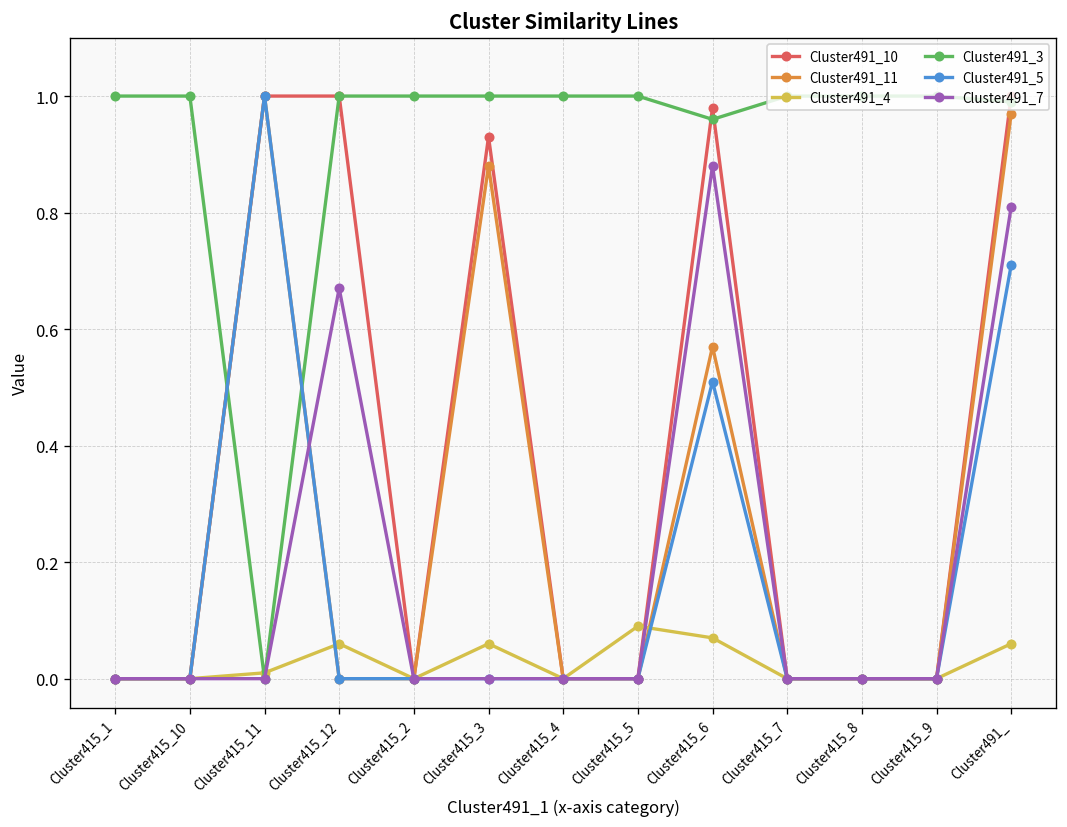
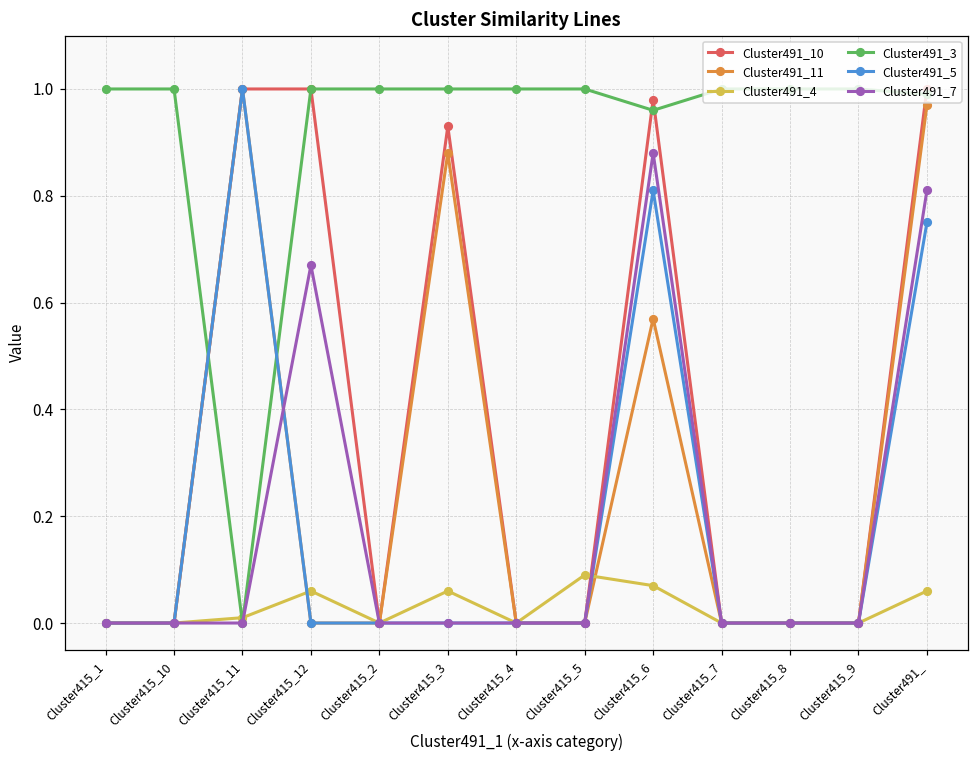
  {
    "Cluster491_3": {
      "Cluster415_1": 1.00,
      "Cluster415_10": 1.00,
      "Cluster415_2": 1.00,
      "Cluster415_3": 1.00,
      "Cluster415_4": 1.00,
      "Cluster415_5": 1.00,
      "Cluster415_6": 0.96
    },
    "Cluster491_5": {
-     "Cluster415_6": 0.51,
-     "Cluster491_": 0.71
+     "Cluster415_6": 0.81,
+     "Cluster491_": 0.75
    },
    "Cluster491_7": {
      "Cluster415_12": 0.67,
      "Cluster415_6": 0.88,
      "Cluster491_": 0.81
    }
  }
